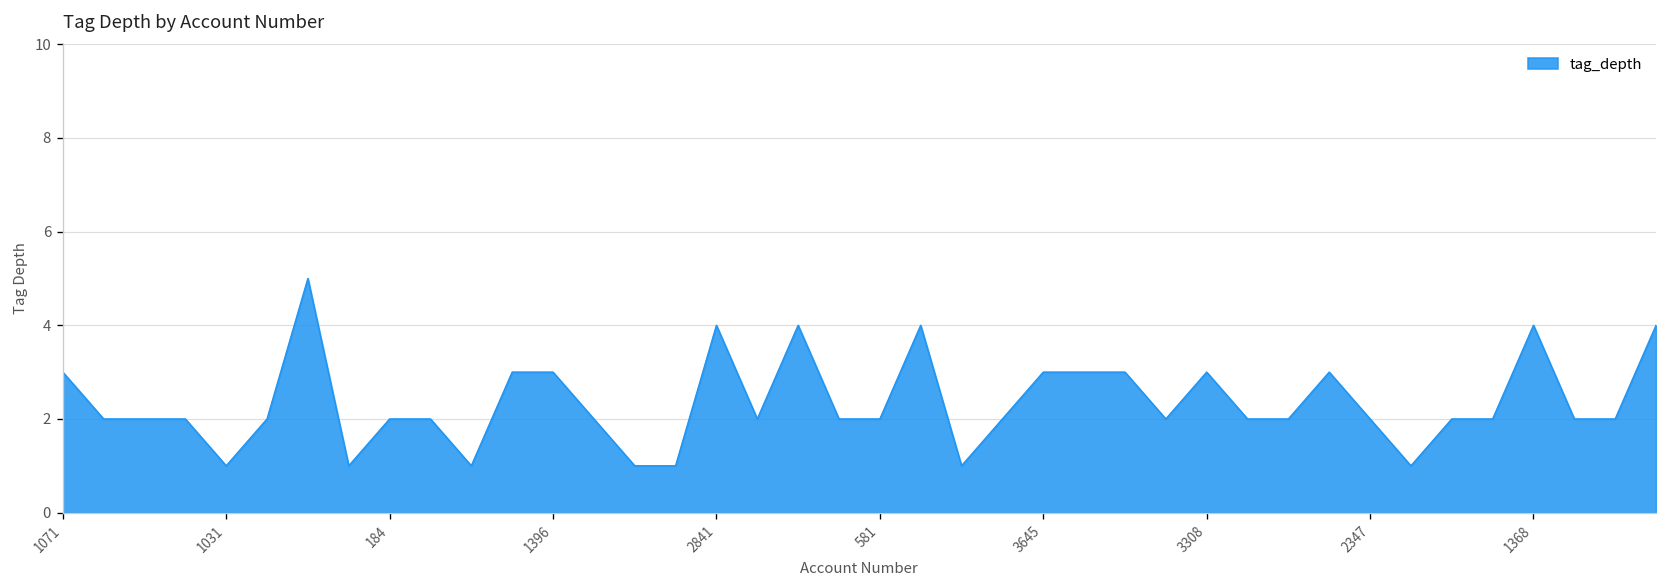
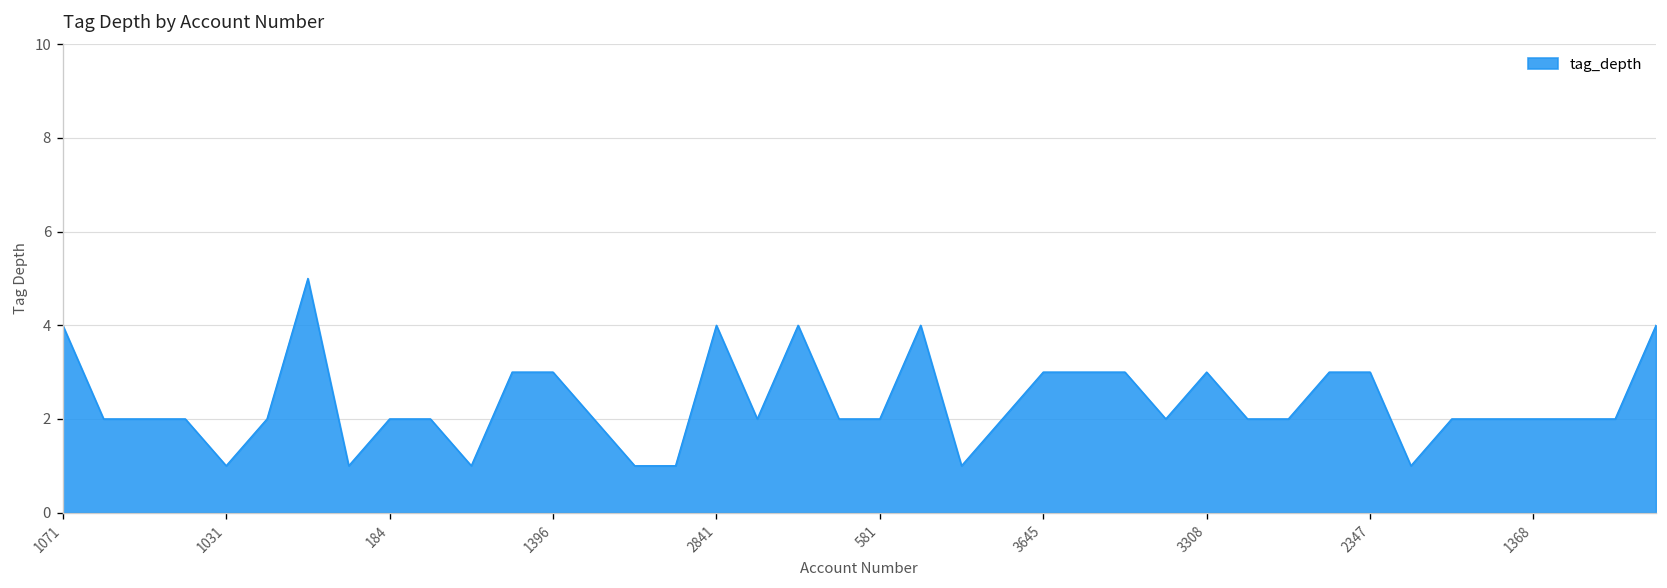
  {
-   "1071": 3,
+   "1071": 4,
    "1031": 1,
    "184": 2,
    "1396": 3,
    "2841": 4,
    "581": 2,
    "3645": 3,
    "3308": 3,
-   "2347": 2,
-   "1368": 4
+   "2347": 3,
+   "1368": 2
  }
